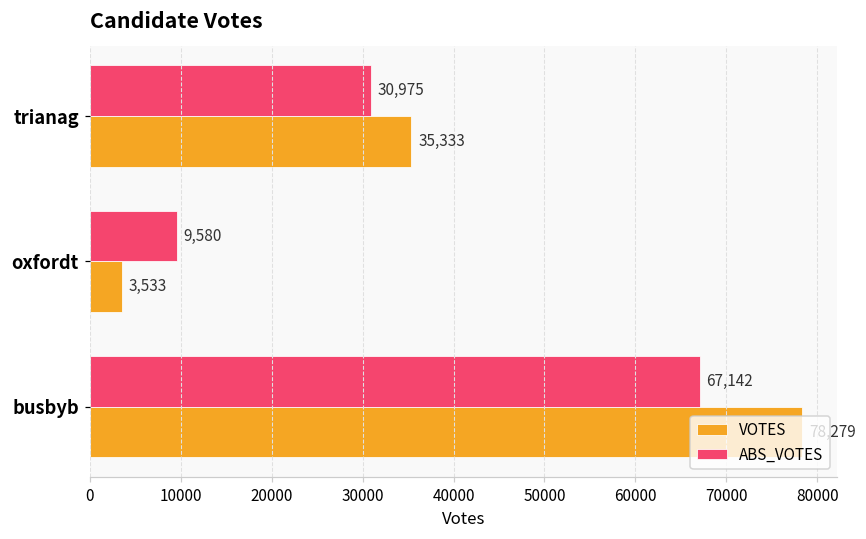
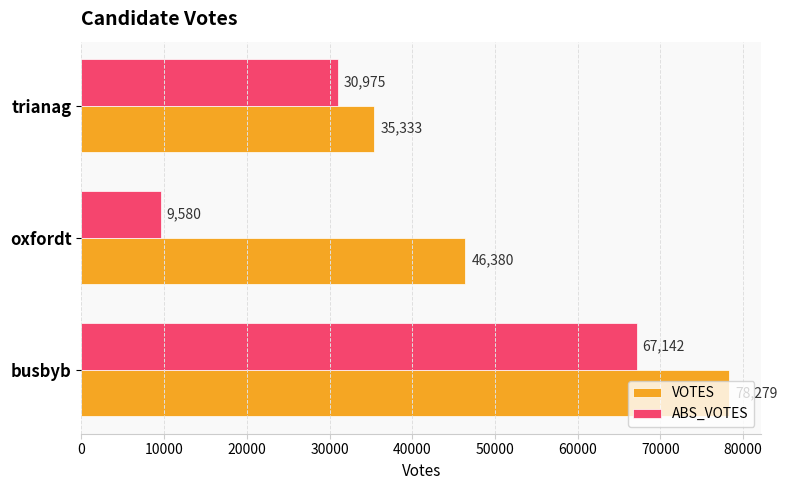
  {
    "VOTES": {
      "trianag": "35,333",
-     "oxfordt": "3,533"
+     "oxfordt": "46,380"
    },
    "ABS_VOTES": {
      "trianag": "30,975",
      "oxfordt": "9,580",
      "busbyb": "67,142"
    }
  }
